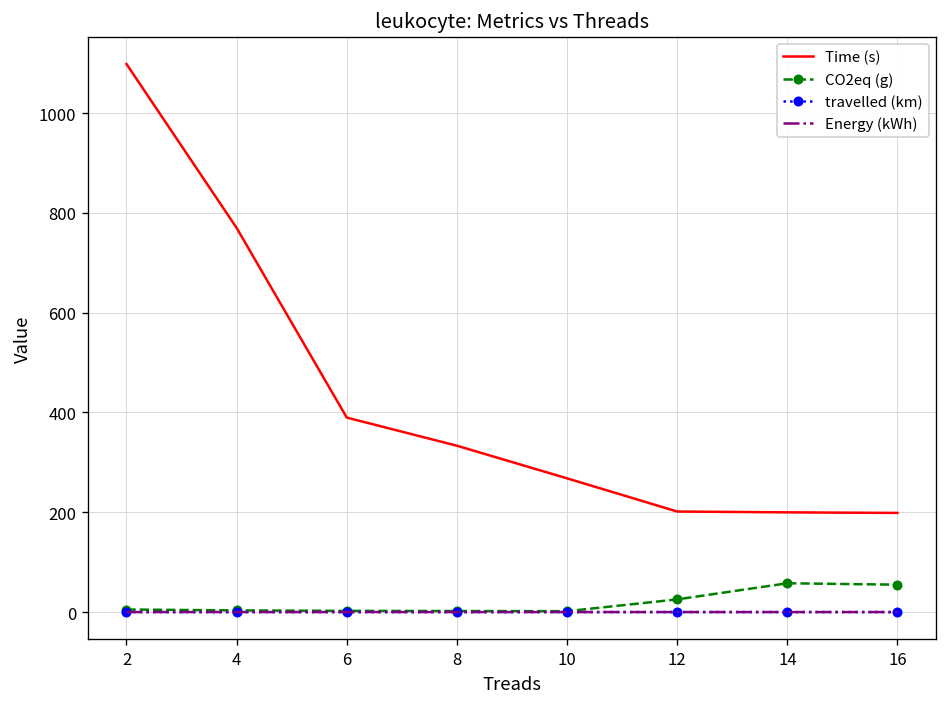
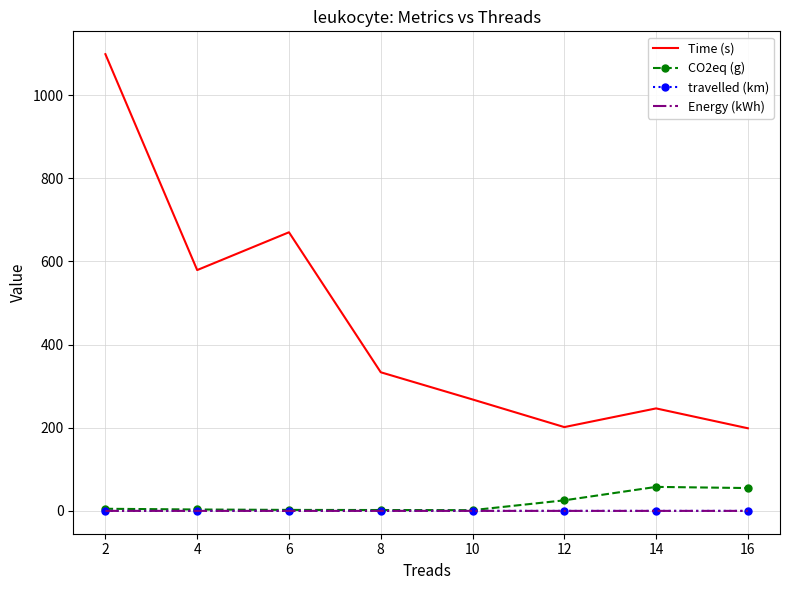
  {
    "Time (s)": {
      "2": 1100,
-     "4": 770,
-     "6": 390,
+     "4": 580,
+     "6": 670,
      "8": 330,
      "10": 270,
      "12": 200,
-     "14": 200,
+     "14": 250,
      "16": 200
    },
    "CO2eq (g)": {
      "12": 30,
      "14": 60,
      "16": 50
    },
    "Energy (kWh)": {
      "12": 0,
      "14": 0,
      "16": 0
    }
  }
